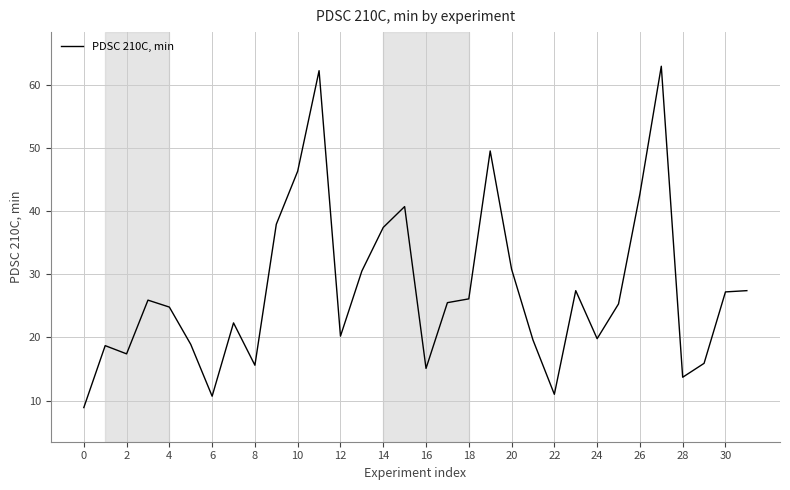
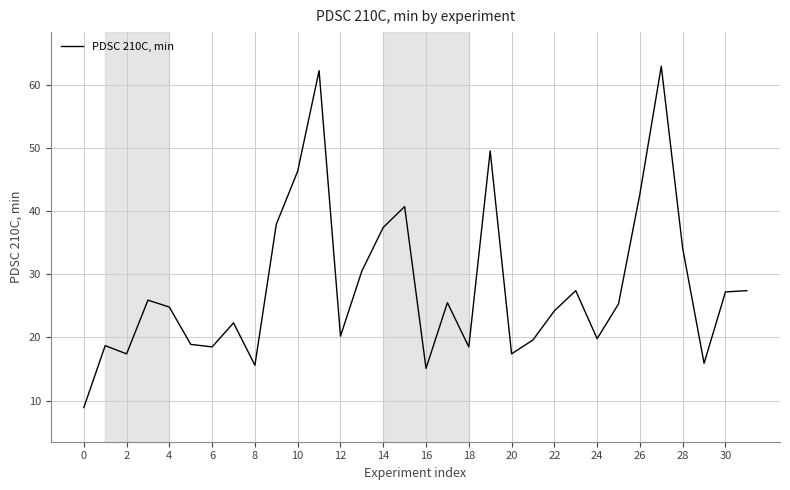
  {
    "0": 9,
    "2": 17,
    "4": 25,
-   "6": 11,
+   "6": 19,
    "8": 16,
    "10": 46,
    "12": 20,
    "14": 37,
    "16": 15,
-   "18": 26,
-   "20": 31,
-   "22": 11,
+   "18": 19,
+   "20": 17,
+   "22": 24,
    "24": 20,
    "26": 43,
-   "28": 14,
+   "28": 34,
    "30": 27
  }
